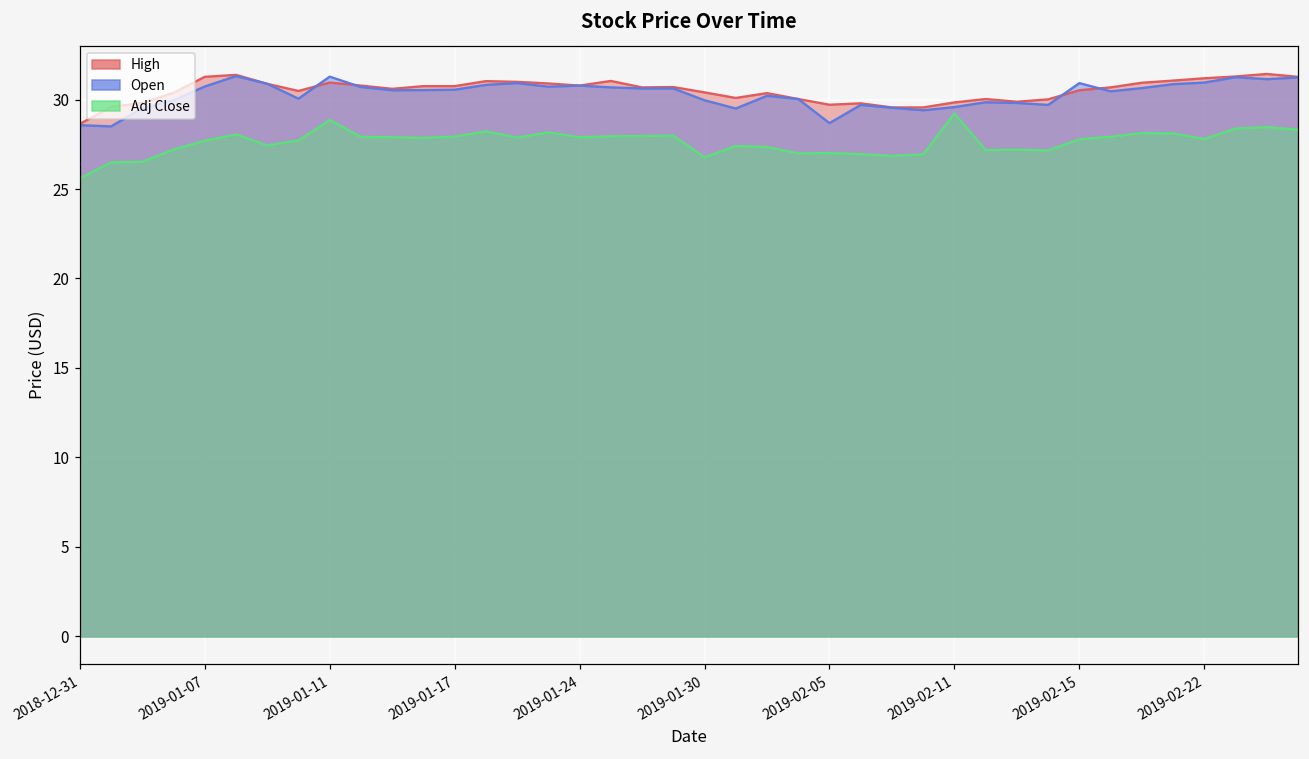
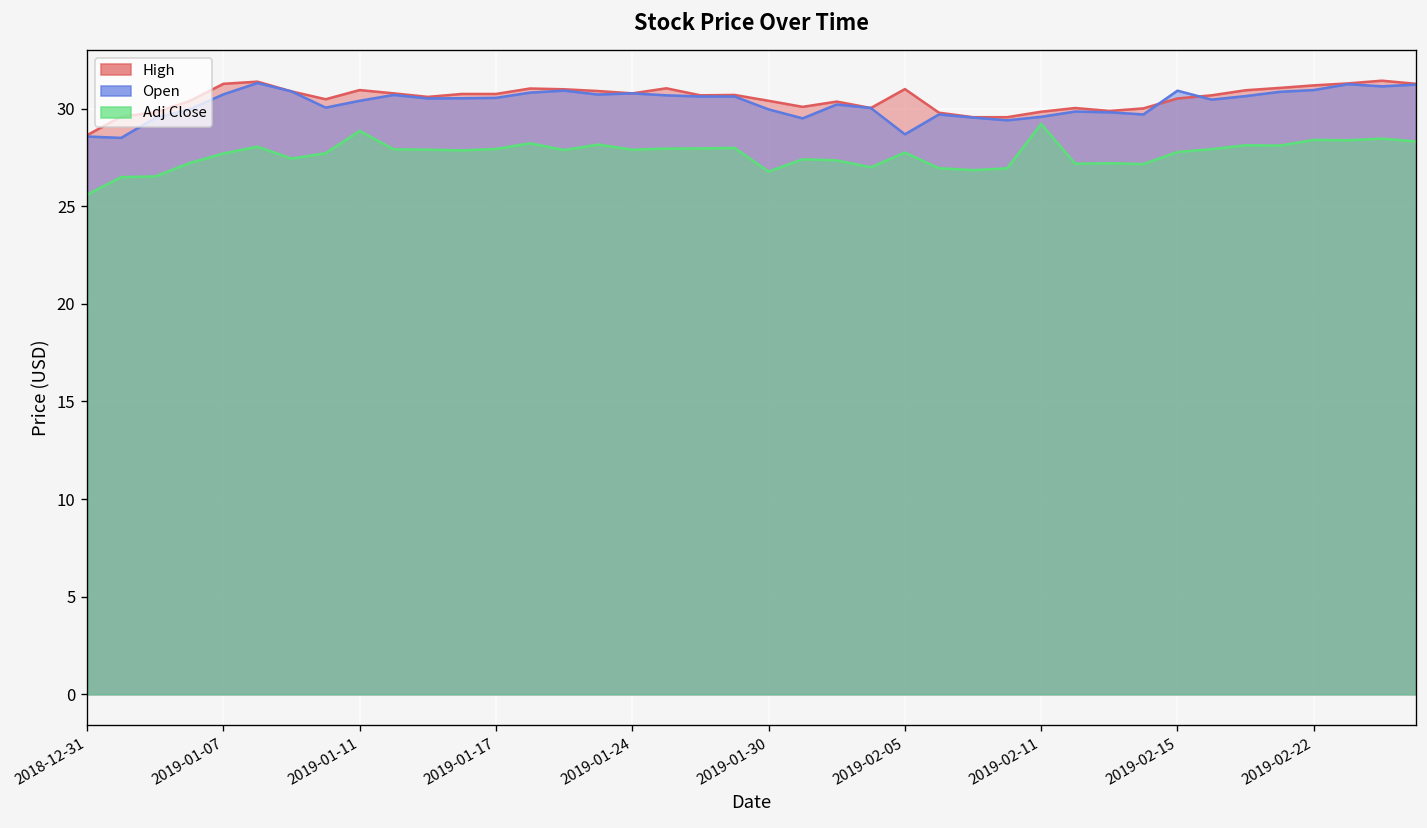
  {
    "High": {
      "2019-01-07": 31.3,
      "2019-01-11": 31.0,
      "2019-01-17": 30.8,
      "2019-01-30": 30.4,
-     "2019-02-05": 29.7,
+     "2019-02-05": 31.0,
      "2019-02-11": 29.8,
      "2019-02-15": 30.5,
      "2019-02-22": 31.2
    },
    "Open": {
      "2019-01-07": 30.7,
-     "2019-01-11": 31.3,
+     "2019-01-11": 30.4,
      "2019-01-17": 30.5,
      "2019-01-30": 30.0,
      "2019-02-05": 28.7,
      "2019-02-11": 29.6,
      "2019-02-15": 30.9,
      "2019-02-22": 31.0
    },
    "Adj Close": {
      "2018-12-31": 25.6,
      "2019-01-07": 27.7,
      "2019-01-11": 28.9,
      "2019-01-17": 27.9,
      "2019-01-24": 27.9,
      "2019-01-30": 26.8,
-     "2019-02-05": 27.0,
+     "2019-02-05": 27.7,
      "2019-02-11": 29.2,
      "2019-02-15": 27.8,
-     "2019-02-22": 27.8
+     "2019-02-22": 28.4
    }
  }
